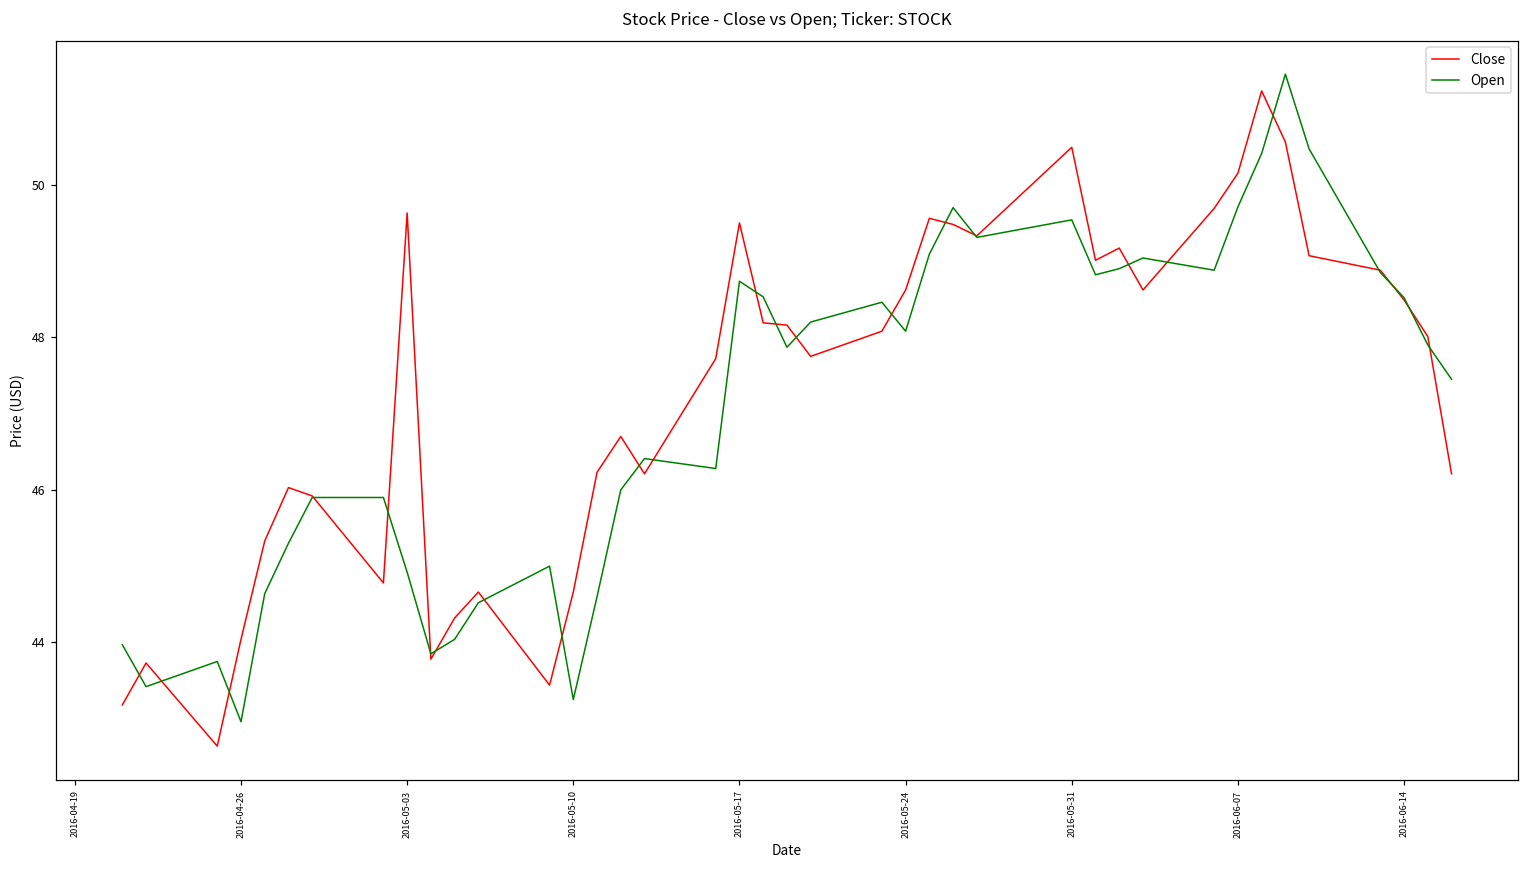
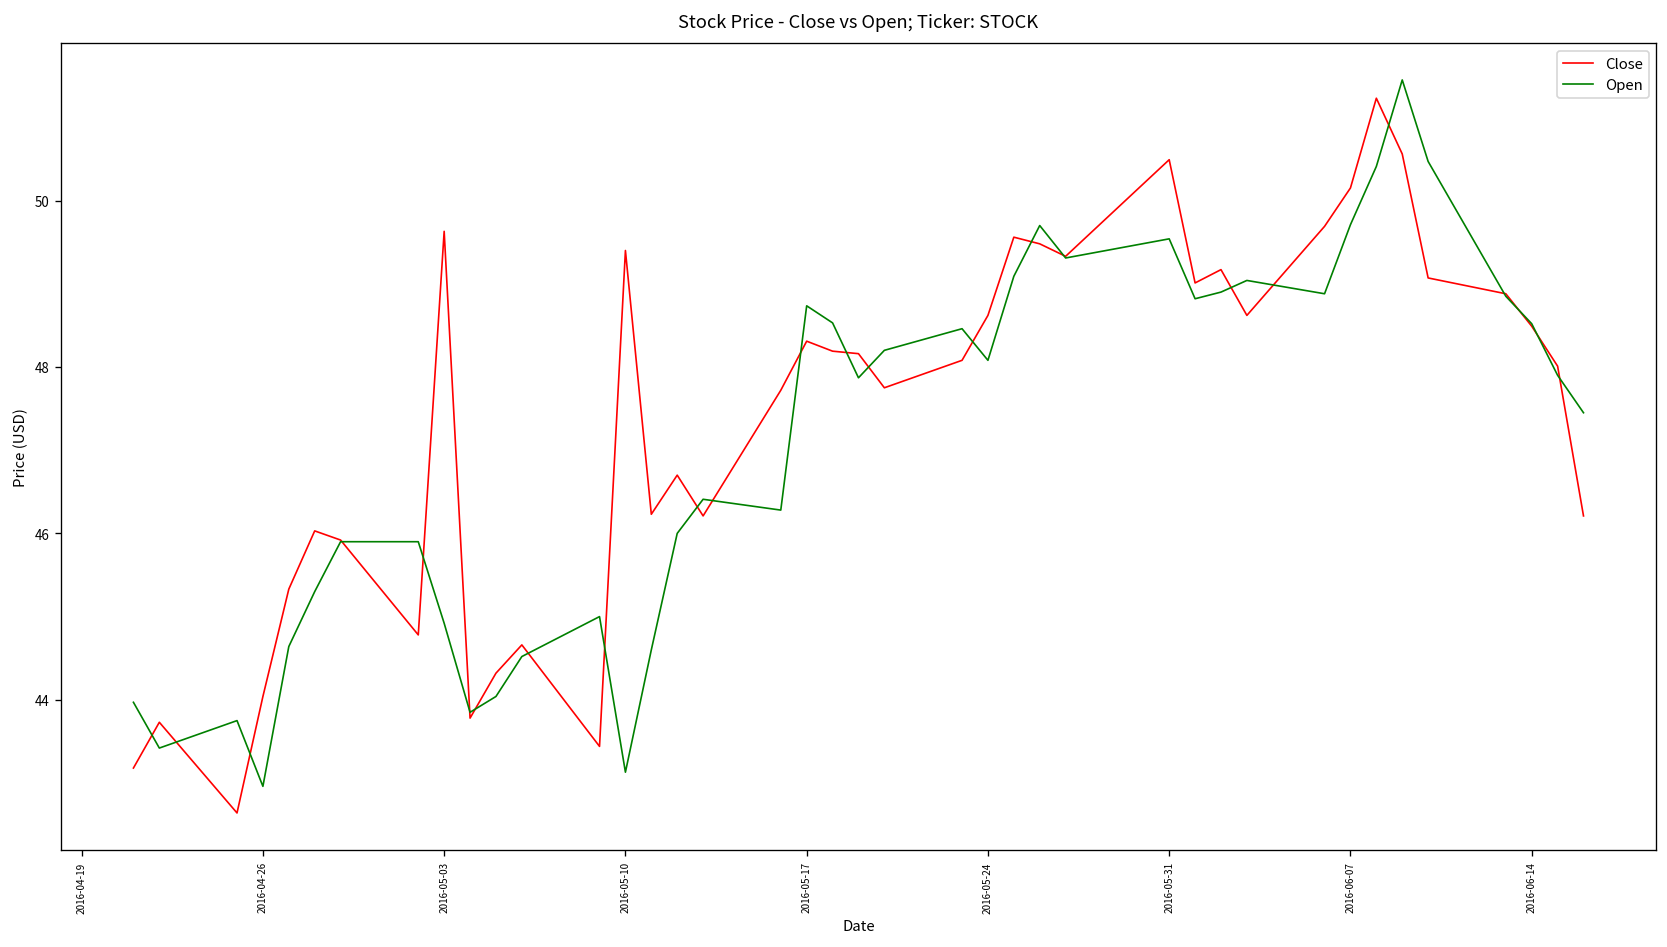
  {
    "Close": {
      "2016-04-26": 44.0,
      "2016-05-03": 49.6,
-     "2016-05-10": 44.7,
-     "2016-05-17": 49.5,
+     "2016-05-10": 49.4,
+     "2016-05-17": 48.3,
      "2016-05-24": 48.6,
      "2016-05-31": 50.5,
      "2016-06-07": 50.2
    },
    "Open": {
      "2016-04-26": 43.0,
      "2016-05-03": 44.9,
-     "2016-05-10": 43.3,
+     "2016-05-10": 43.1,
      "2016-05-17": 48.7,
      "2016-05-24": 48.1,
      "2016-05-31": 49.5,
      "2016-06-07": 49.7
    }
  }
